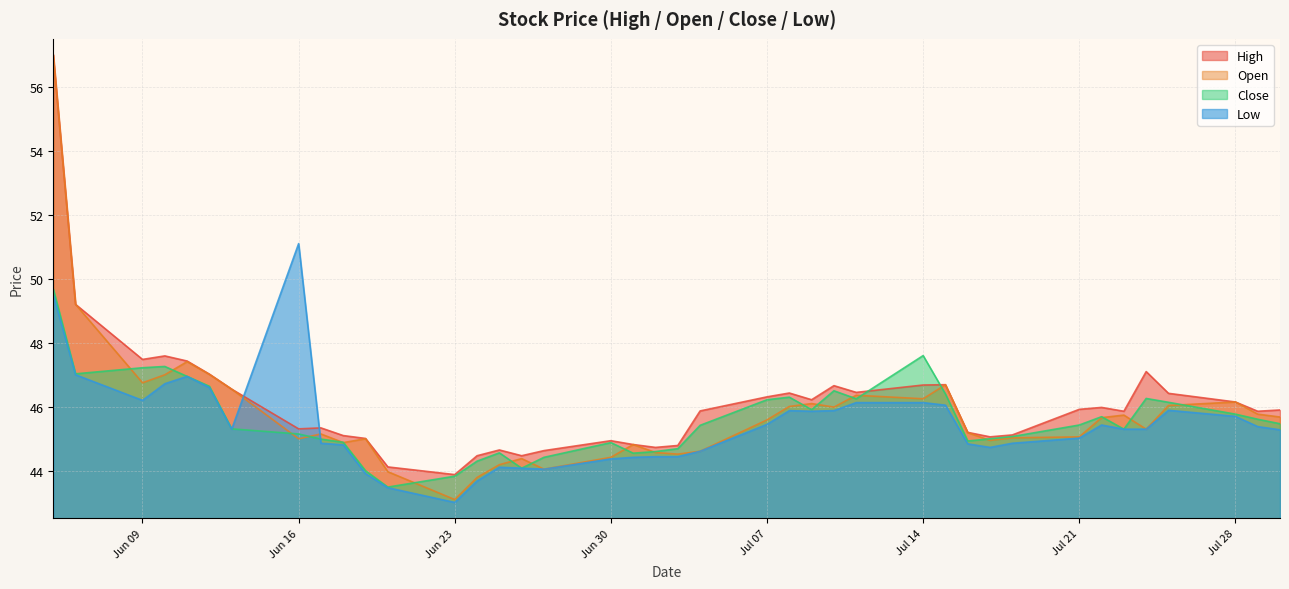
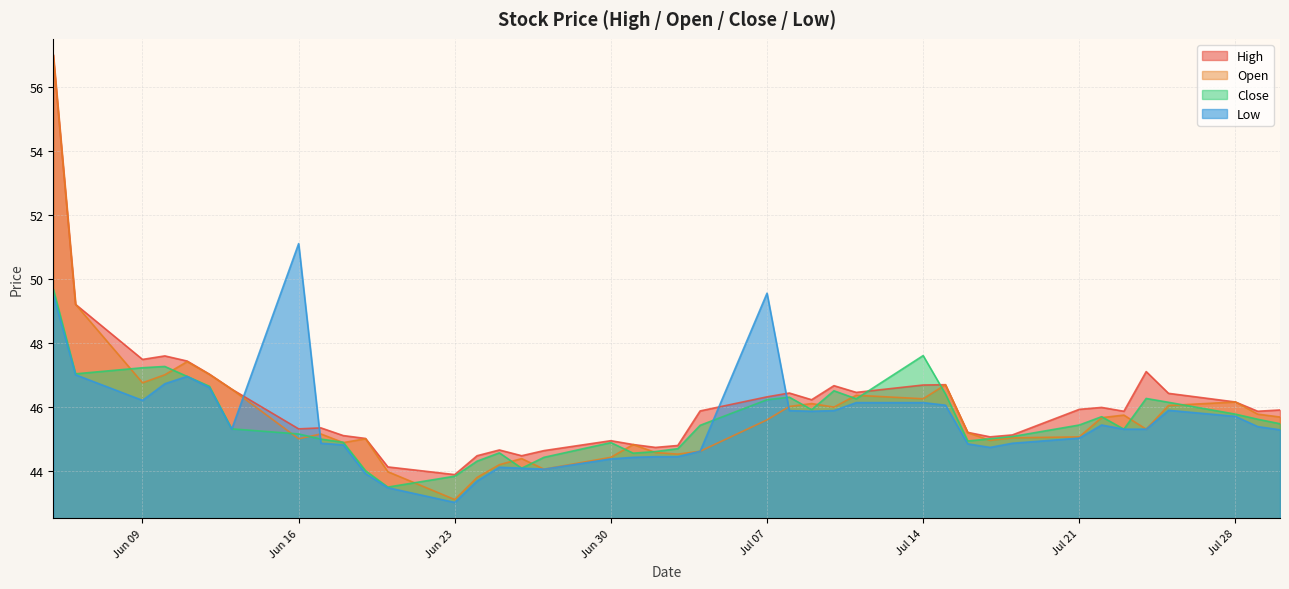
  {
    "Close": {
      "Jun 09": 47.2,
      "Jun 16": 45.2,
      "Jul 07": 46.2,
      "Jul 14": 47.6,
      "Jul 21": 45.4
    },
    "Low": {
      "Jun 09": 46.2,
      "Jun 16": 51.1,
      "Jun 23": 43.0,
-     "Jul 07": 45.5,
+     "Jul 07": 49.6,
      "Jul 14": 46.1
    }
  }
